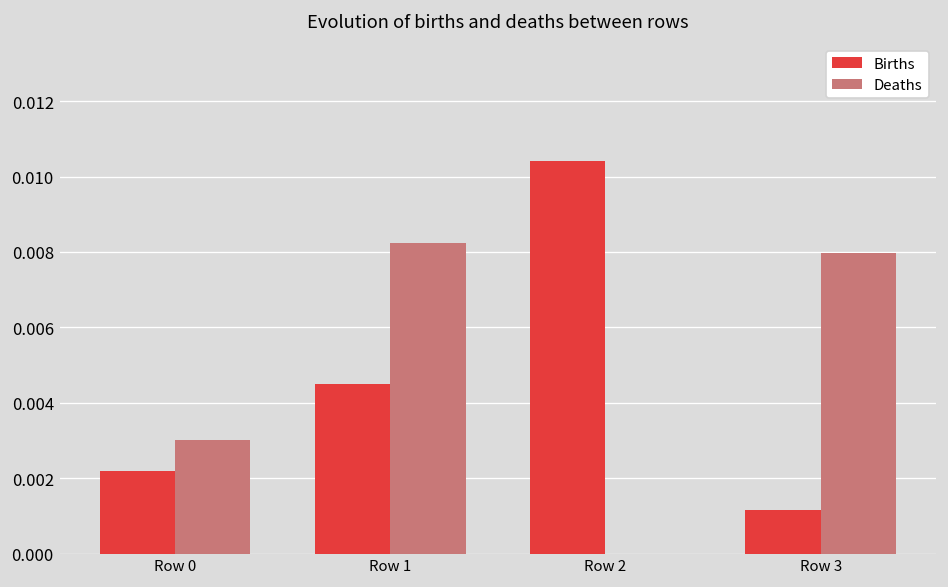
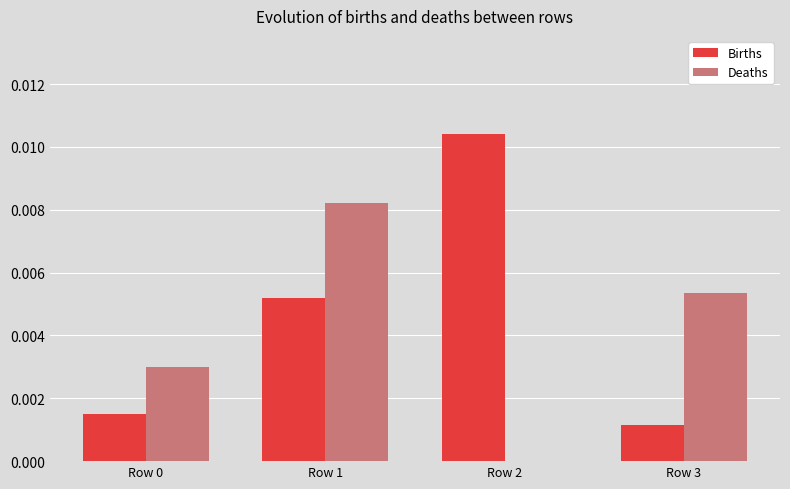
  {
    "Births": {
-     "Row 0": 0.0022,
-     "Row 1": 0.0045,
+     "Row 0": 0.0015,
+     "Row 1": 0.0052,
      "Row 2": 0.0104,
      "Row 3": 0.0011
    },
    "Deaths": {
      "Row 0": 0.0030,
      "Row 1": 0.0082,
      "Row 2": 0.0000,
-     "Row 3": 0.0080
+     "Row 3": 0.0054
    }
  }
